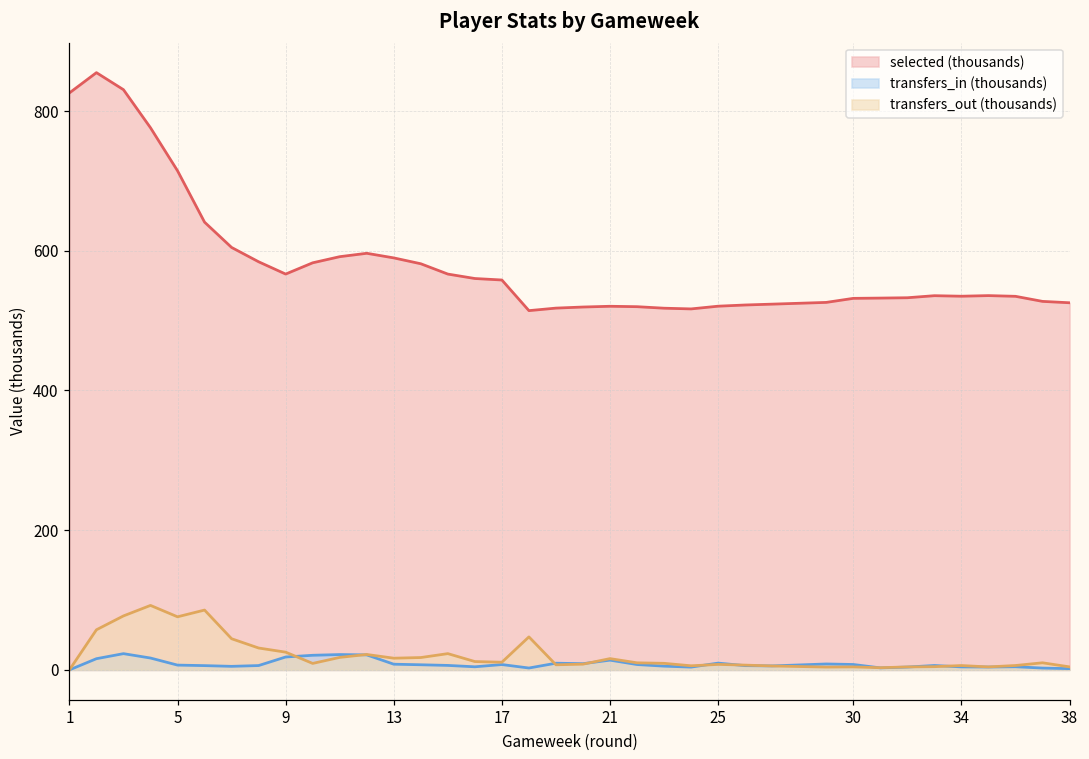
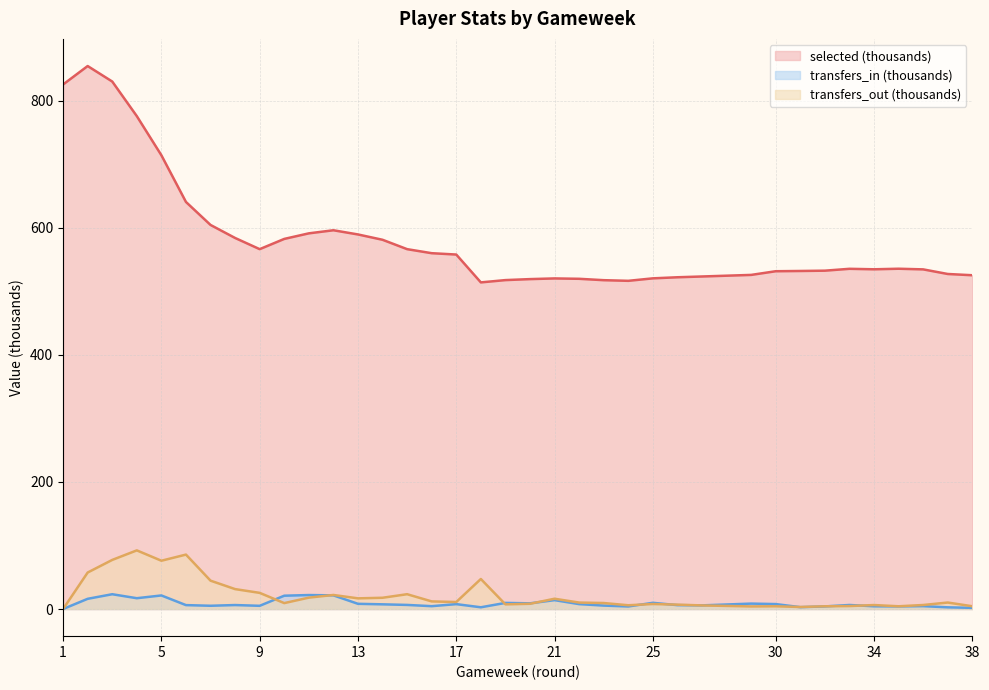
  {
    "transfers_in (thousands)": {
-     "5": 10,
-     "9": 20,
+     "5": 20,
+     "9": 10,
      "13": 10
    }
  }
